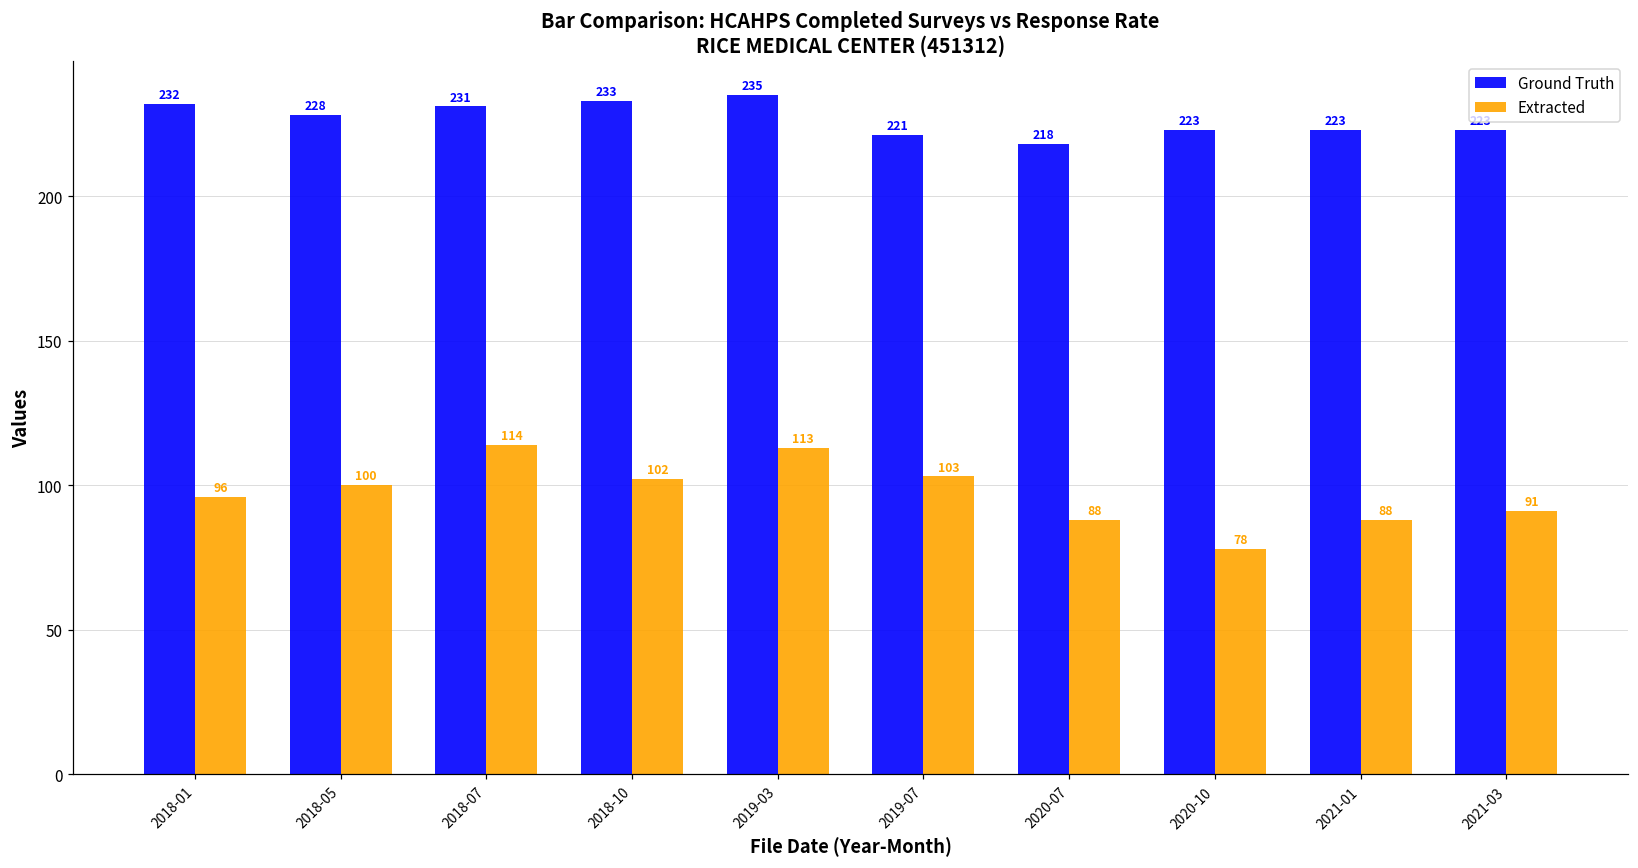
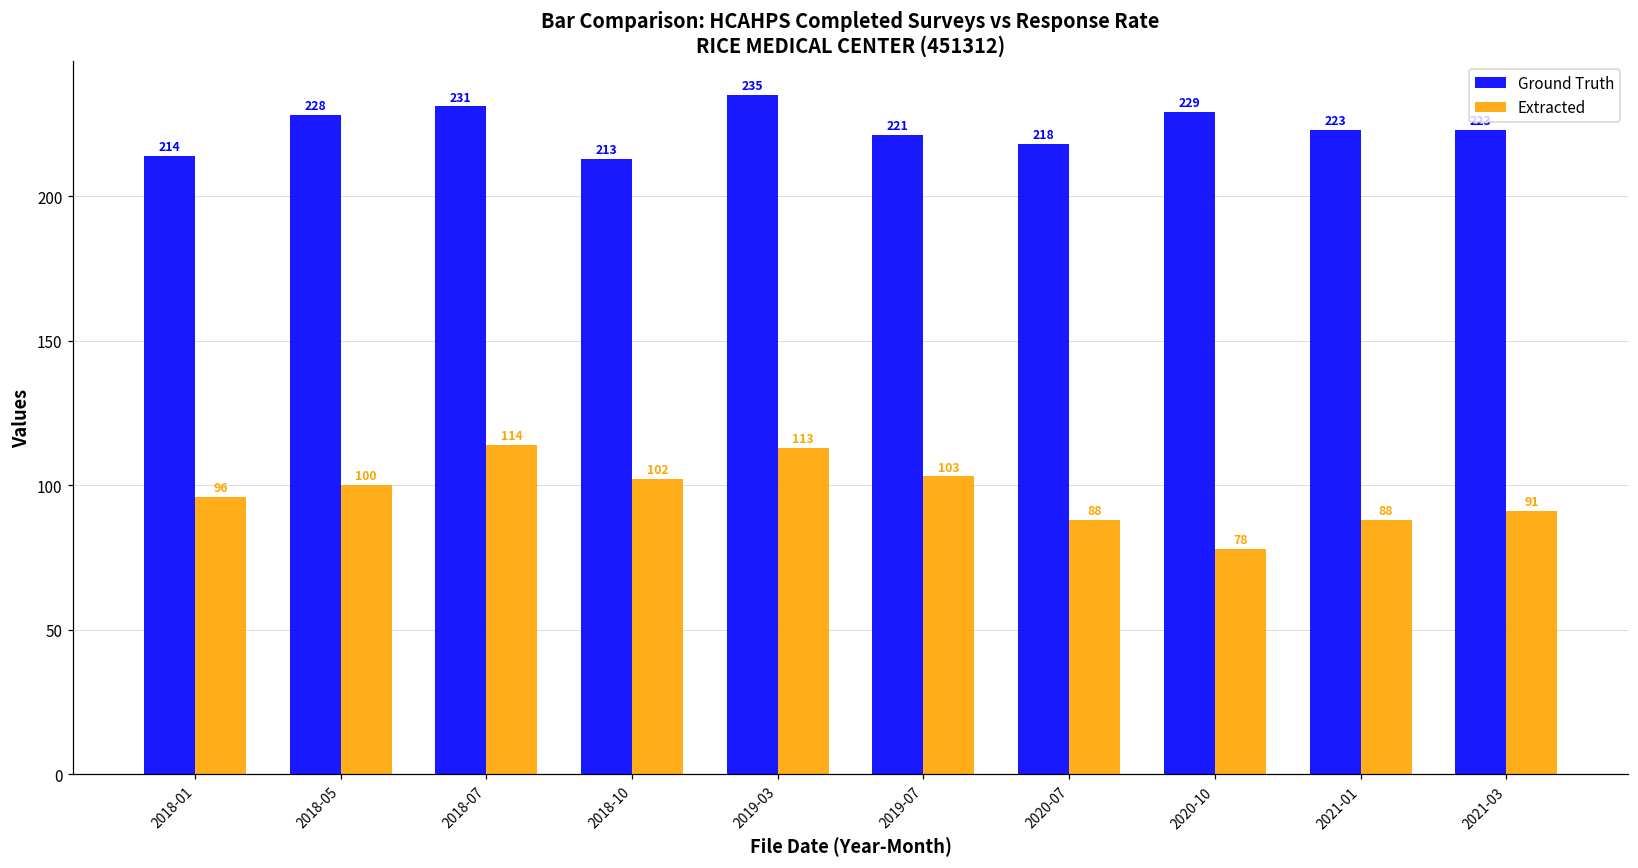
  {
    "Ground Truth": {
-     "2018-01": 232,
+     "2018-01": 214,
      "2018-05": 228,
      "2018-07": 231,
-     "2018-10": 233,
+     "2018-10": 213,
      "2019-03": 235,
      "2019-07": 221,
      "2020-07": 218,
-     "2020-10": 223,
+     "2020-10": 229,
      "2021-01": 223
    },
    "Extracted": {
      "2018-01": 96,
      "2018-05": 100,
      "2018-07": 114,
      "2018-10": 102,
      "2019-03": 113,
      "2019-07": 103,
      "2020-07": 88,
      "2020-10": 78,
      "2021-01": 88,
      "2021-03": 91
    }
  }
